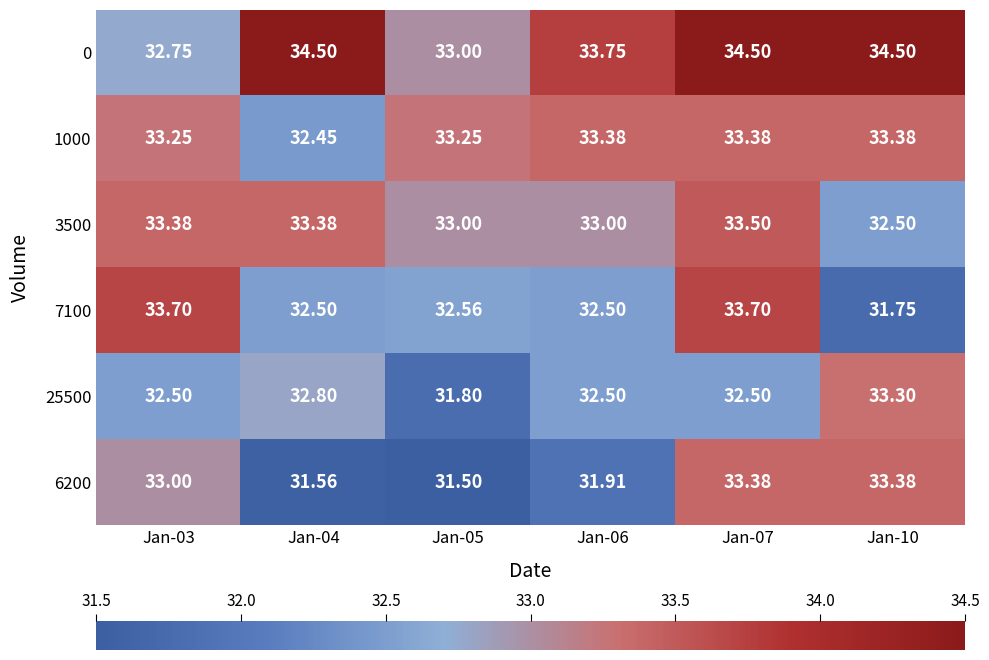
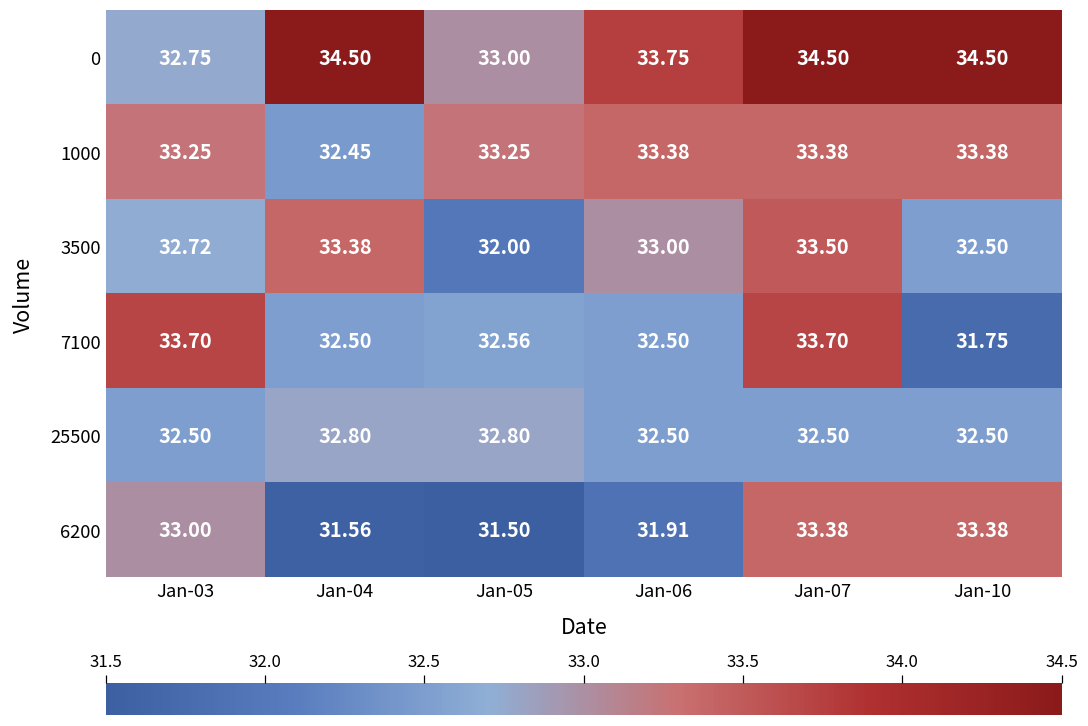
  {
    "0": {
      "Jan-03": 32.75,
      "Jan-04": 34.50,
      "Jan-05": 33.00,
      "Jan-06": 33.75,
      "Jan-07": 34.50,
      "Jan-10": 34.50
    },
    "1000": {
      "Jan-03": 33.25,
      "Jan-04": 32.45,
      "Jan-05": 33.25,
      "Jan-06": 33.38,
      "Jan-07": 33.38,
      "Jan-10": 33.38
    },
    "3500": {
-     "Jan-03": 33.38,
+     "Jan-03": 32.72,
      "Jan-04": 33.38,
-     "Jan-05": 33.00,
+     "Jan-05": 32.00,
      "Jan-06": 33.00,
      "Jan-07": 33.50,
      "Jan-10": 32.50
    },
    "7100": {
      "Jan-03": 33.70,
      "Jan-04": 32.50,
      "Jan-05": 32.56,
      "Jan-06": 32.50,
      "Jan-07": 33.70,
      "Jan-10": 31.75
    },
    "25500": {
      "Jan-03": 32.50,
      "Jan-04": 32.80,
-     "Jan-05": 31.80,
+     "Jan-05": 32.80,
      "Jan-06": 32.50,
      "Jan-07": 32.50,
-     "Jan-10": 33.30
+     "Jan-10": 32.50
    },
    "6200": {
      "Jan-03": 33.00,
      "Jan-04": 31.56,
      "Jan-05": 31.50,
      "Jan-06": 31.91,
      "Jan-07": 33.38,
      "Jan-10": 33.38
    }
  }
